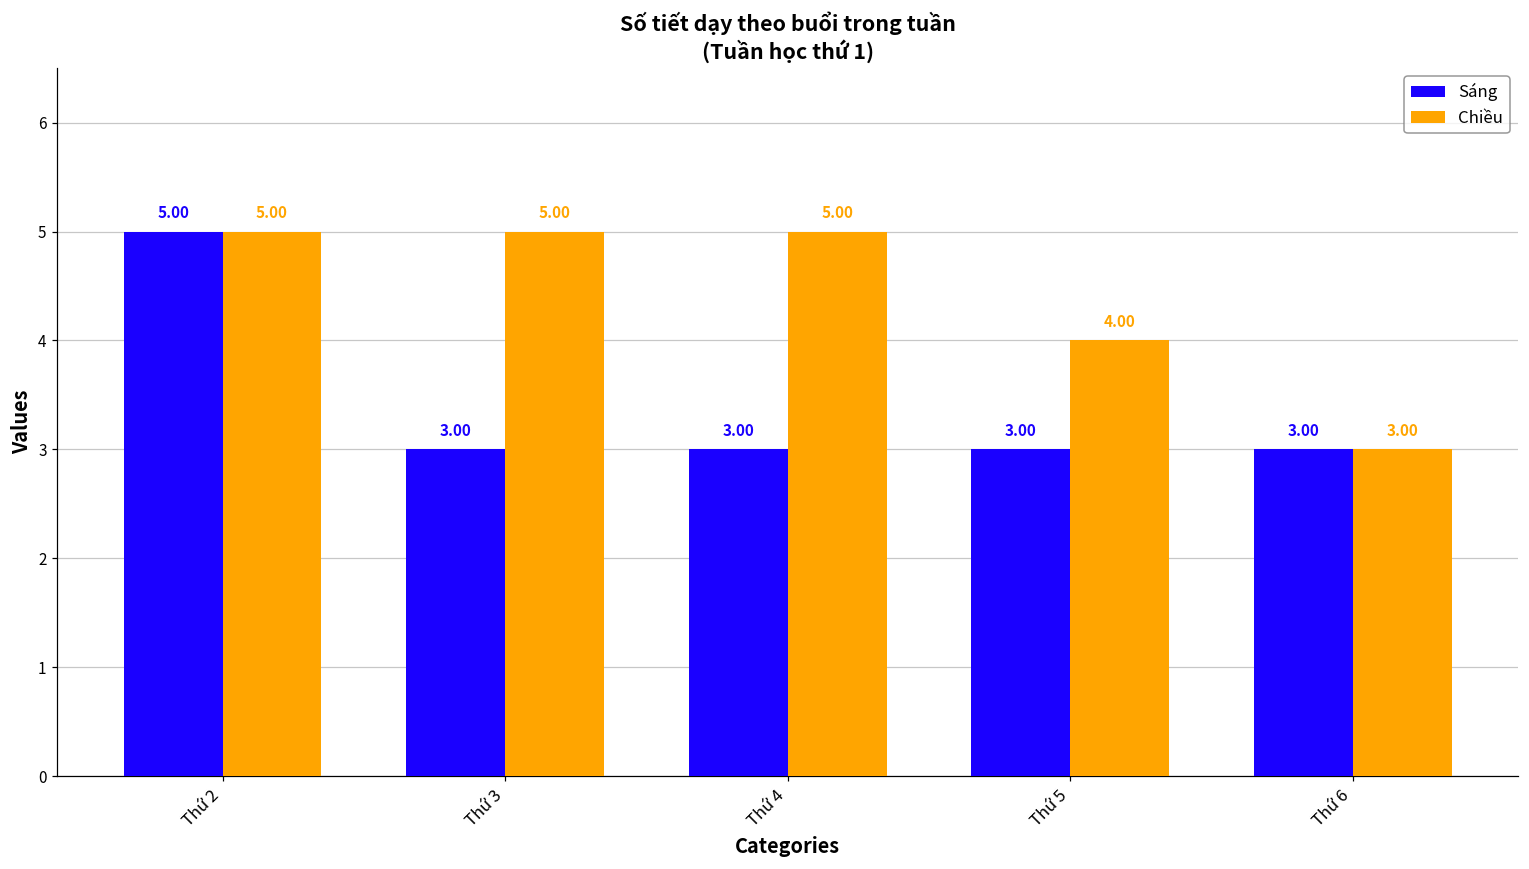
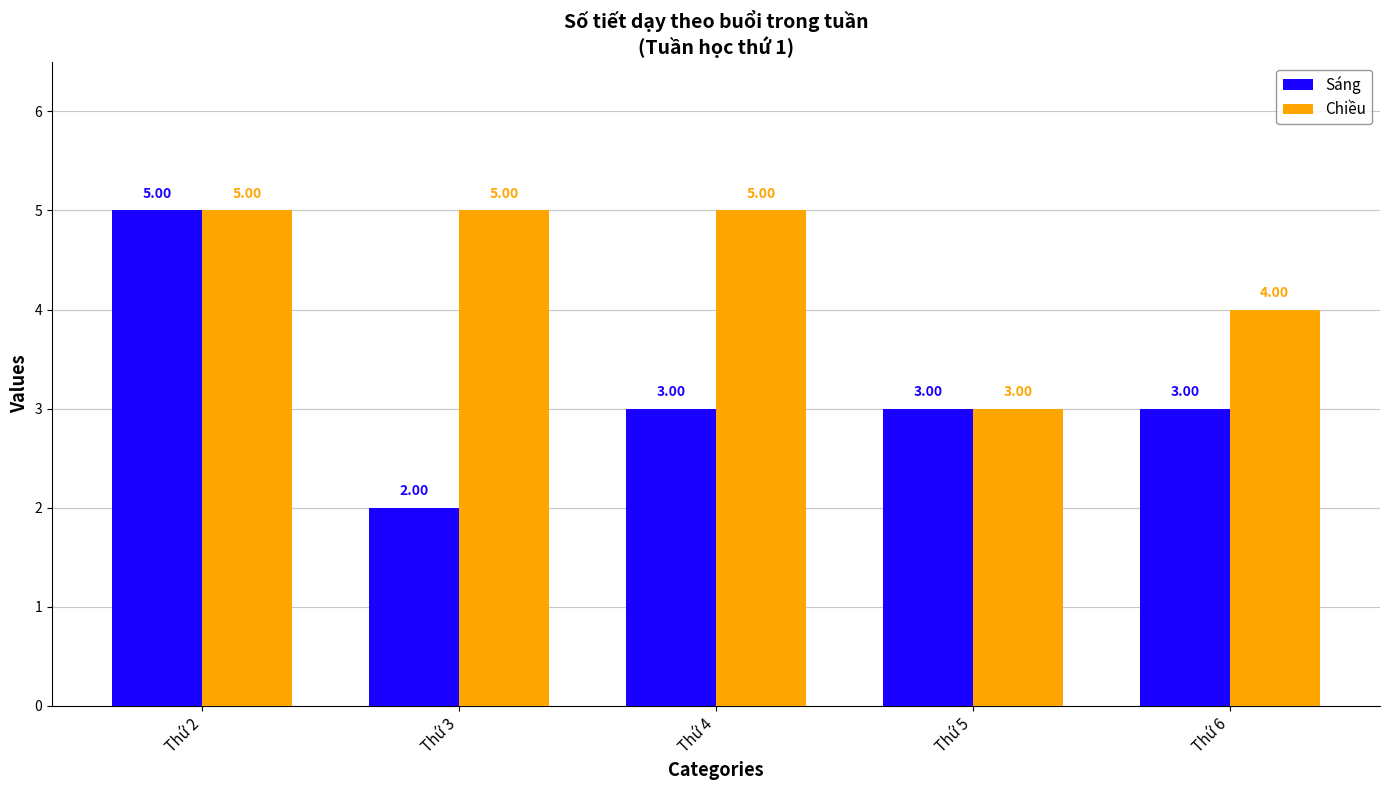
  {
    "Sáng": {
      "Thứ 2": 5.00,
-     "Thứ 3": 3.00,
+     "Thứ 3": 2.00,
      "Thứ 4": 3.00,
      "Thứ 5": 3.00,
      "Thứ 6": 3.00
    },
    "Chiều": {
      "Thứ 2": 5.00,
      "Thứ 3": 5.00,
      "Thứ 4": 5.00,
-     "Thứ 5": 4.00,
-     "Thứ 6": 3.00
+     "Thứ 5": 3.00,
+     "Thứ 6": 4.00
    }
  }
